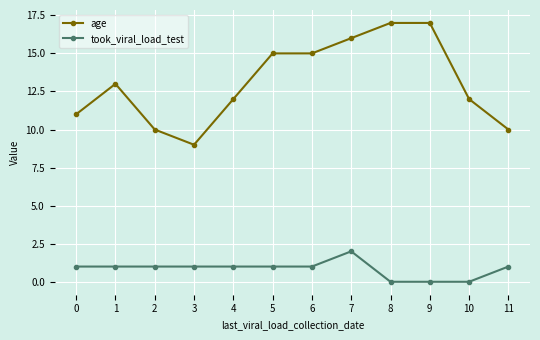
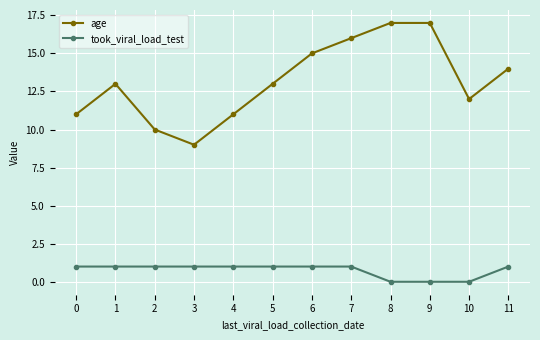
  {
    "age": {
      "0": 11,
      "1": 13,
      "2": 10,
      "3": 9,
-     "4": 12,
-     "5": 15,
+     "4": 11,
+     "5": 13,
      "6": 15,
      "7": 16,
      "8": 17,
      "9": 17,
      "10": 12,
-     "11": 10
+     "11": 14
    },
    "took_viral_load_test": {
      "0": 1,
      "1": 1,
      "2": 1,
      "3": 1,
      "4": 1,
      "5": 1,
      "6": 1,
-     "7": 2,
+     "7": 1,
      "8": 0,
      "9": 0,
      "10": 0,
      "11": 1
    }
  }
